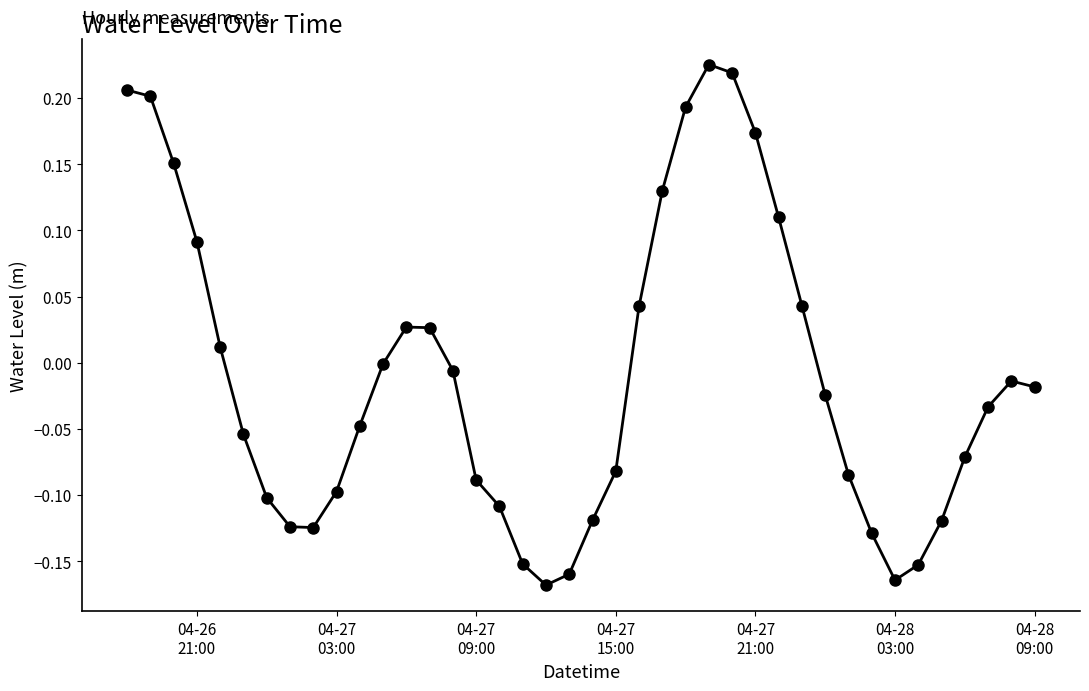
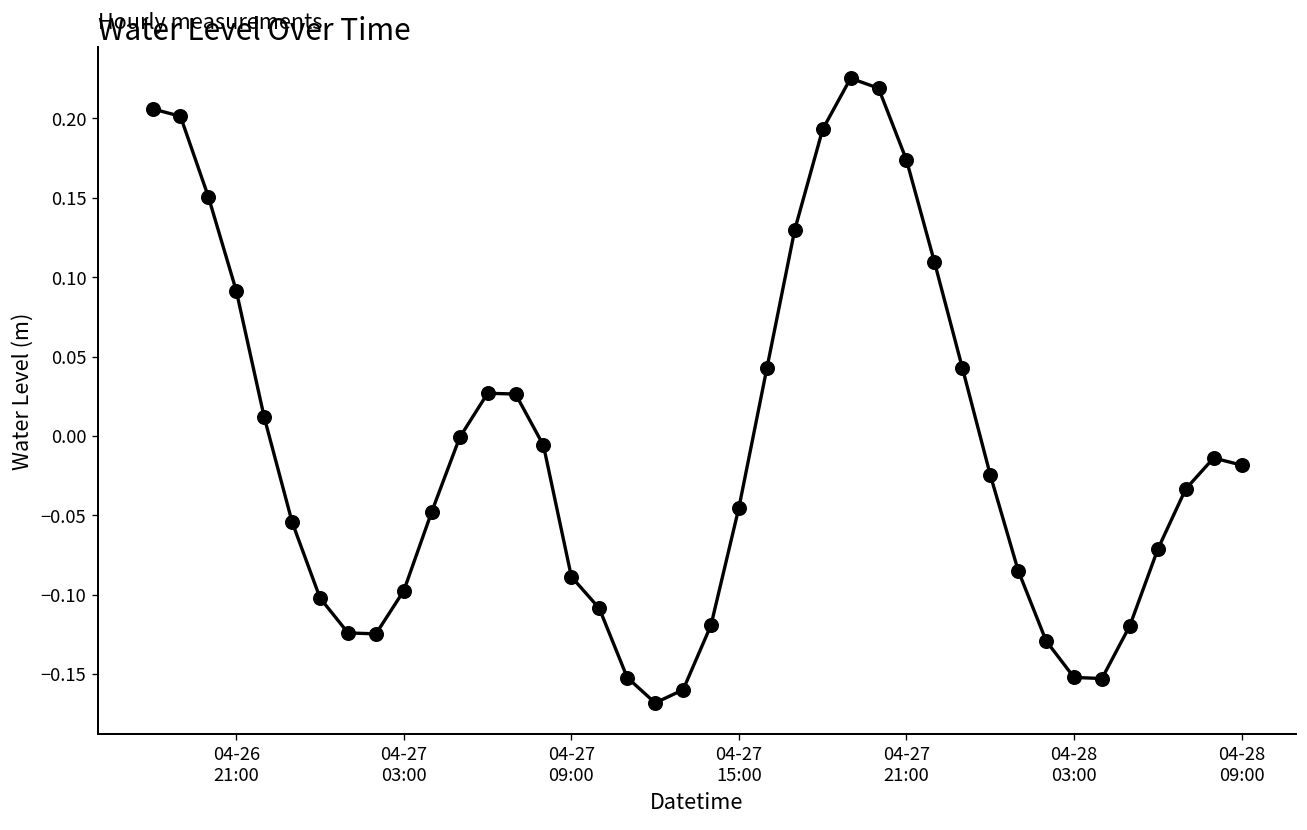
  {
    "04-26 21:00": 0.091,
    "04-27 03:00": -0.097,
    "04-27 09:00": -0.089,
-   "04-27 15:00": -0.082,
+   "04-27 15:00": -0.045,
    "04-27 21:00": 0.174,
-   "04-28 03:00": -0.164,
+   "04-28 03:00": -0.152,
    "04-28 09:00": -0.018
  }
